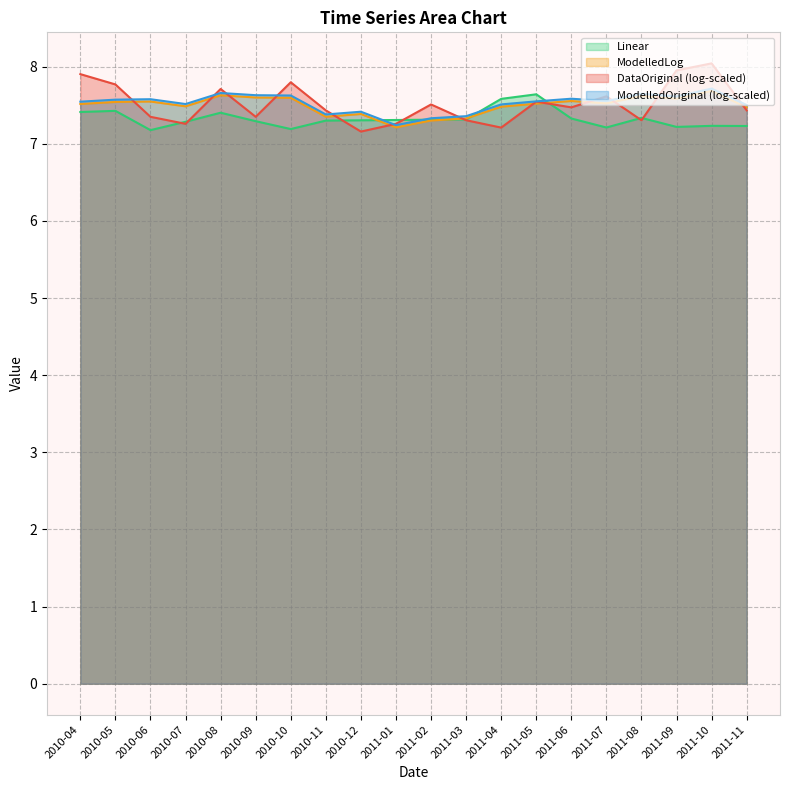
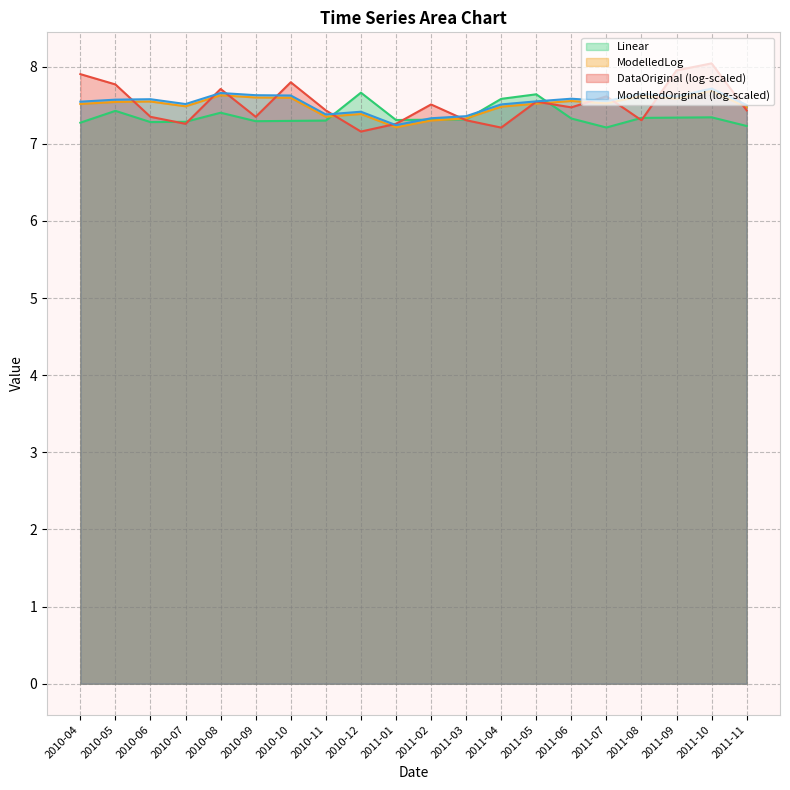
  {
    "Linear": {
-     "2010-04": 7.4,
+     "2010-04": 7.3,
      "2010-05": 7.4,
-     "2010-06": 7.2,
+     "2010-06": 7.3,
      "2010-08": 7.4,
      "2010-09": 7.3,
-     "2010-10": 7.2,
+     "2010-10": 7.3,
      "2010-11": 7.3,
-     "2010-12": 7.3,
+     "2010-12": 7.7,
      "2011-01": 7.3,
      "2011-04": 7.6,
      "2011-05": 7.6,
      "2011-06": 7.3,
      "2011-07": 7.2,
-     "2011-09": 7.2,
-     "2011-10": 7.2,
+     "2011-09": 7.3,
+     "2011-10": 7.3,
      "2011-11": 7.2
    }
  }
